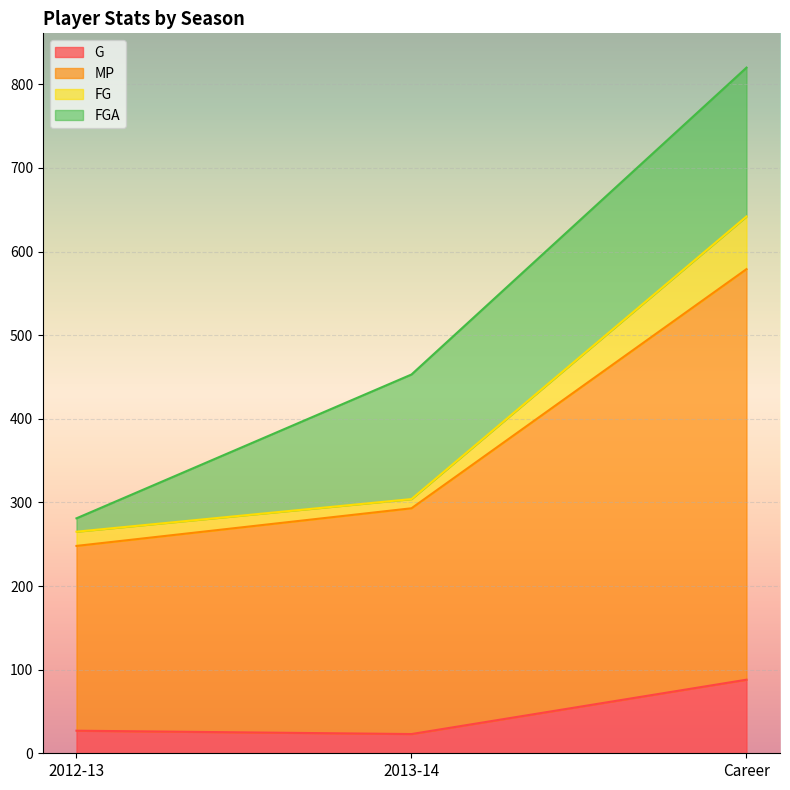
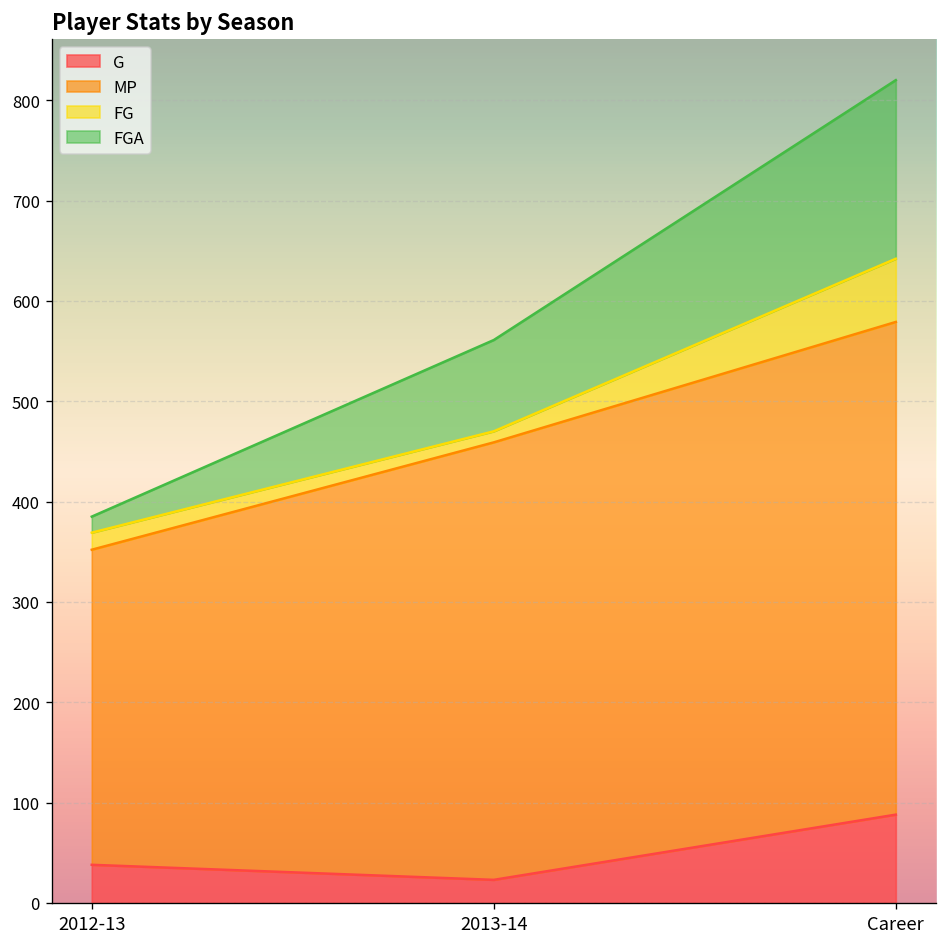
  {
    "G": {
-     "2012-13": 30,
+     "2012-13": 40,
      "2013-14": 20,
      "Career": 90
    },
    "MP": {
-     "2012-13": 220,
-     "2013-14": 270,
+     "2012-13": 310,
+     "2013-14": 440,
      "Career": 490
    },
    "FG": {
      "2012-13": 20,
      "2013-14": 10,
      "Career": 60
    },
    "FGA": {
      "2012-13": 20,
-     "2013-14": 150,
+     "2013-14": 90,
      "Career": 180
    }
  }
